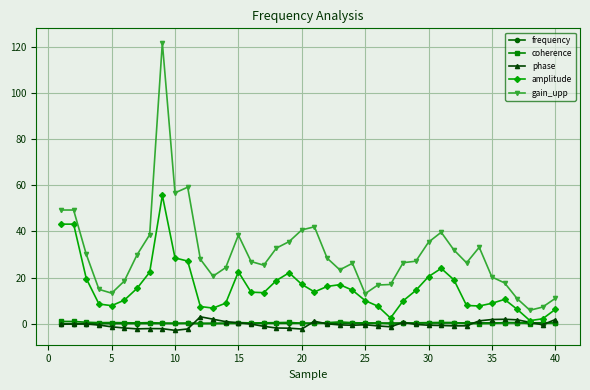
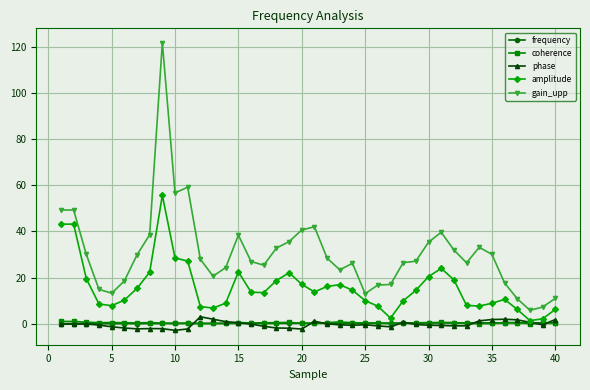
  {
    "gain_upp": {
      "5": 13,
      "10": 57,
      "15": 38,
      "20": 41,
      "25": 13,
      "30": 35,
-     "35": 20,
+     "35": 30,
      "40": 11
    }
  }
